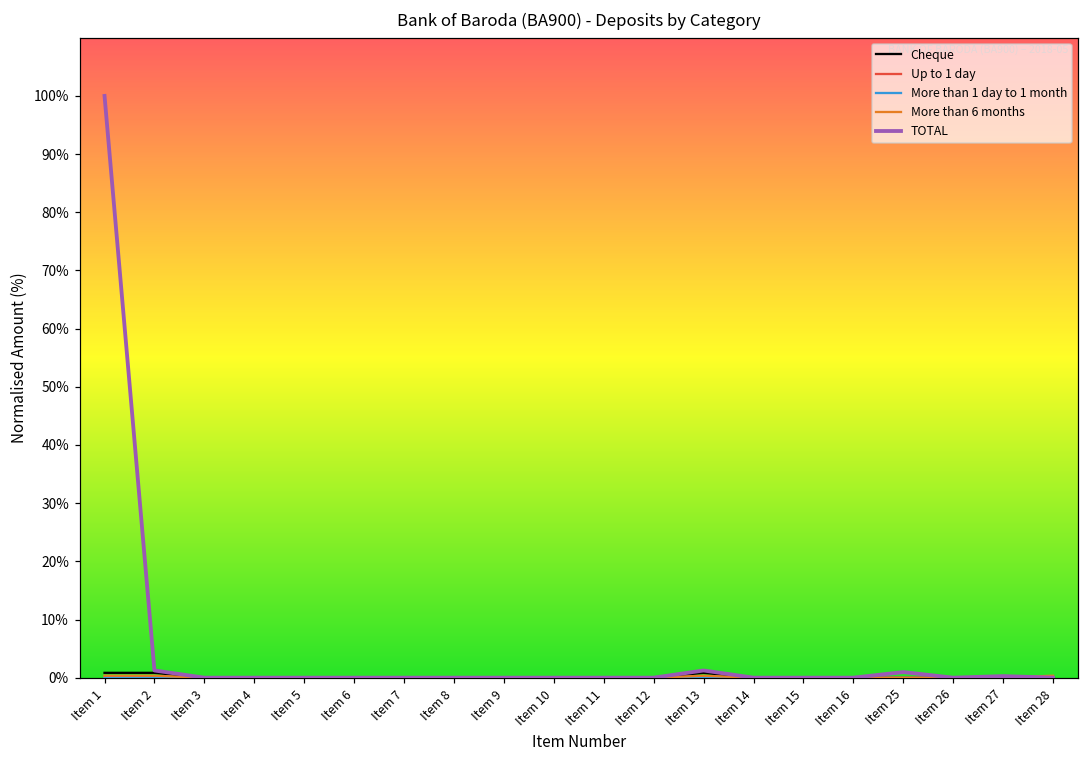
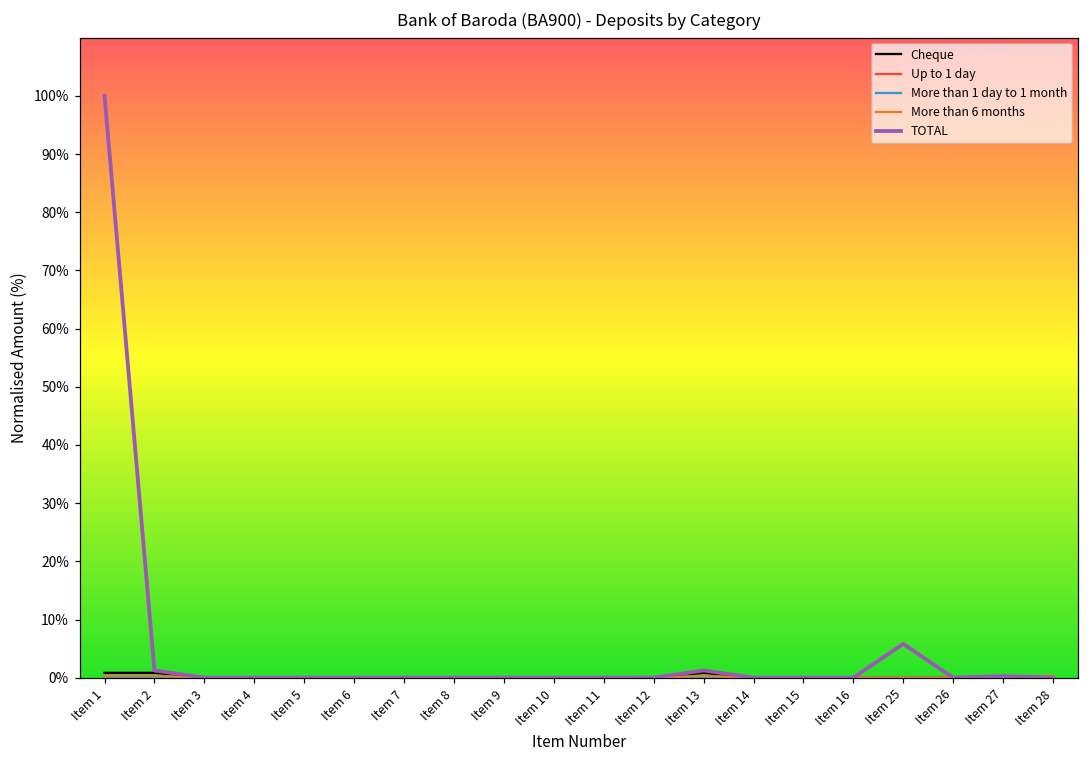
  {
    "Cheque": {
      "Item 1": "1%"
    },
    "TOTAL": {
      "Item 1": "100%",
-     "Item 25": "1%"
+     "Item 25": "6%"
    }
  }
